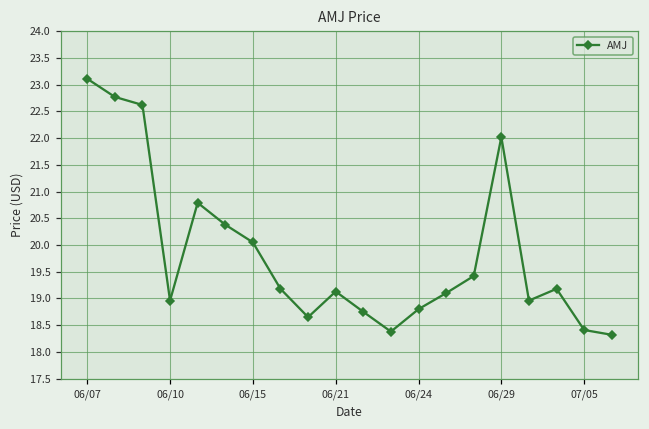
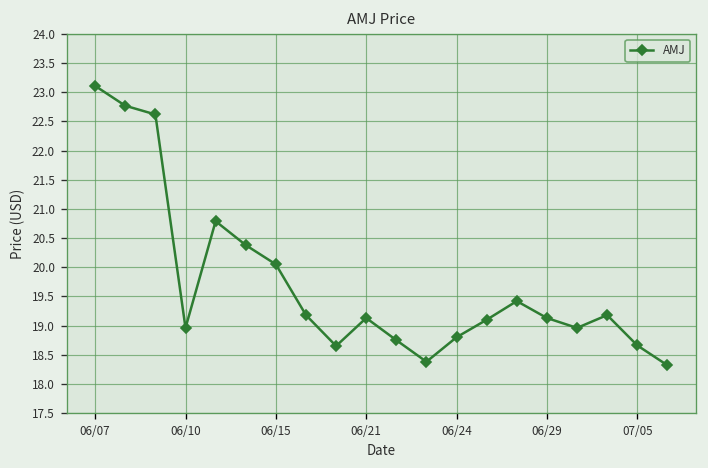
  {
    "06/07": 23.1,
    "06/10": 19.0,
    "06/15": 20.1,
    "06/21": 19.1,
    "06/24": 18.8,
-   "06/29": 22.0,
-   "07/05": 18.4
+   "06/29": 19.1,
+   "07/05": 18.7
  }
